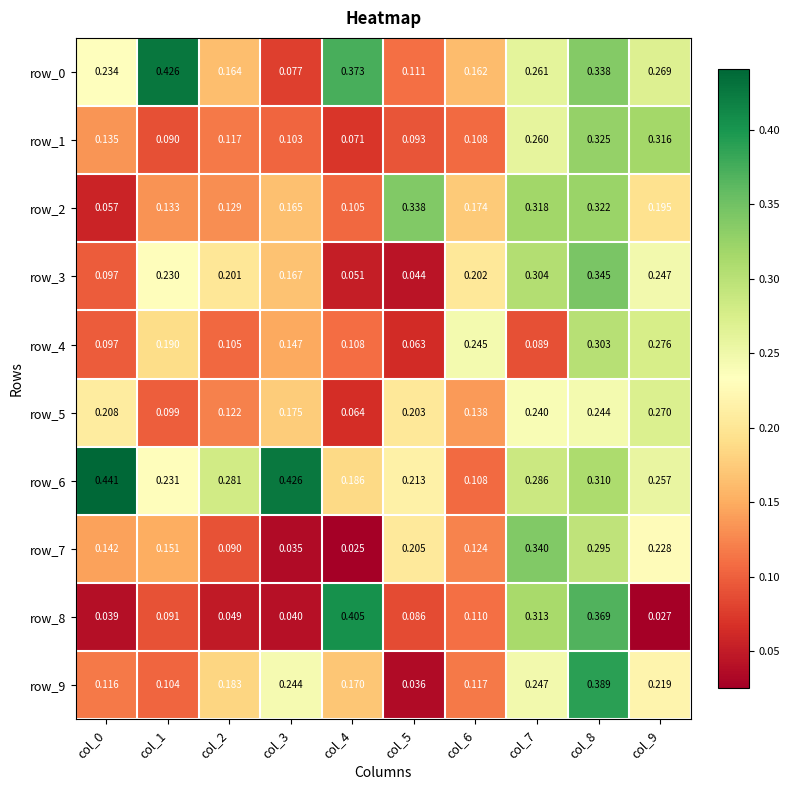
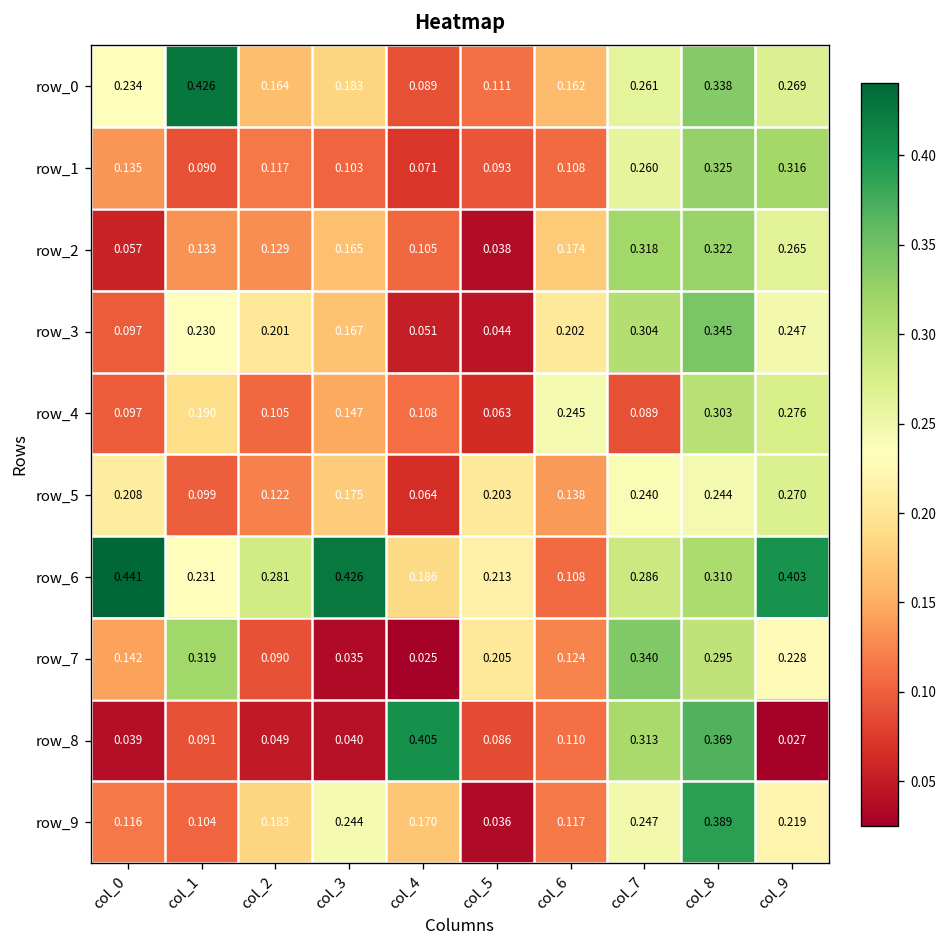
  {
    "row_0": {
      "col_0": 0.234,
      "col_1": 0.426,
      "col_2": 0.164,
-     "col_3": 0.077,
-     "col_4": 0.373,
+     "col_3": 0.183,
+     "col_4": 0.089,
      "col_5": 0.111,
      "col_6": 0.162,
      "col_7": 0.261,
      "col_8": 0.338,
      "col_9": 0.269
    },
    "row_1": {
      "col_0": 0.135,
      "col_1": 0.090,
      "col_2": 0.117,
      "col_3": 0.103,
      "col_4": 0.071,
      "col_5": 0.093,
      "col_6": 0.108,
      "col_7": 0.260,
      "col_8": 0.325,
      "col_9": 0.316
    },
    "row_2": {
      "col_0": 0.057,
      "col_1": 0.133,
      "col_2": 0.129,
      "col_3": 0.165,
      "col_4": 0.105,
-     "col_5": 0.338,
+     "col_5": 0.038,
      "col_6": 0.174,
      "col_7": 0.318,
      "col_8": 0.322,
-     "col_9": 0.195
+     "col_9": 0.265
    },
    "row_3": {
      "col_0": 0.097,
      "col_1": 0.230,
      "col_2": 0.201,
      "col_3": 0.167,
      "col_4": 0.051,
      "col_5": 0.044,
      "col_6": 0.202,
      "col_7": 0.304,
      "col_8": 0.345,
      "col_9": 0.247
    },
    "row_4": {
      "col_0": 0.097,
      "col_1": 0.190,
      "col_2": 0.105,
      "col_3": 0.147,
      "col_4": 0.108,
      "col_5": 0.063,
      "col_6": 0.245,
      "col_7": 0.089,
      "col_8": 0.303,
      "col_9": 0.276
    },
    "row_5": {
      "col_0": 0.208,
      "col_1": 0.099,
      "col_2": 0.122,
      "col_3": 0.175,
      "col_4": 0.064,
      "col_5": 0.203,
      "col_6": 0.138,
      "col_7": 0.240,
      "col_8": 0.244,
      "col_9": 0.270
    },
    "row_6": {
      "col_0": 0.441,
      "col_1": 0.231,
      "col_2": 0.281,
      "col_3": 0.426,
      "col_4": 0.186,
      "col_5": 0.213,
      "col_6": 0.108,
      "col_7": 0.286,
      "col_8": 0.310,
-     "col_9": 0.257
+     "col_9": 0.403
    },
    "row_7": {
      "col_0": 0.142,
-     "col_1": 0.151,
+     "col_1": 0.319,
      "col_2": 0.090,
      "col_3": 0.035,
      "col_4": 0.025,
      "col_5": 0.205,
      "col_6": 0.124,
      "col_7": 0.340,
      "col_8": 0.295,
      "col_9": 0.228
    },
    "row_8": {
      "col_0": 0.039,
      "col_1": 0.091,
      "col_2": 0.049,
      "col_3": 0.040,
      "col_4": 0.405,
      "col_5": 0.086,
      "col_6": 0.110,
      "col_7": 0.313,
      "col_8": 0.369,
      "col_9": 0.027
    },
    "row_9": {
      "col_0": 0.116,
      "col_1": 0.104,
      "col_2": 0.183,
      "col_3": 0.244,
      "col_4": 0.170,
      "col_5": 0.036,
      "col_6": 0.117,
      "col_7": 0.247,
      "col_8": 0.389,
      "col_9": 0.219
    }
  }
